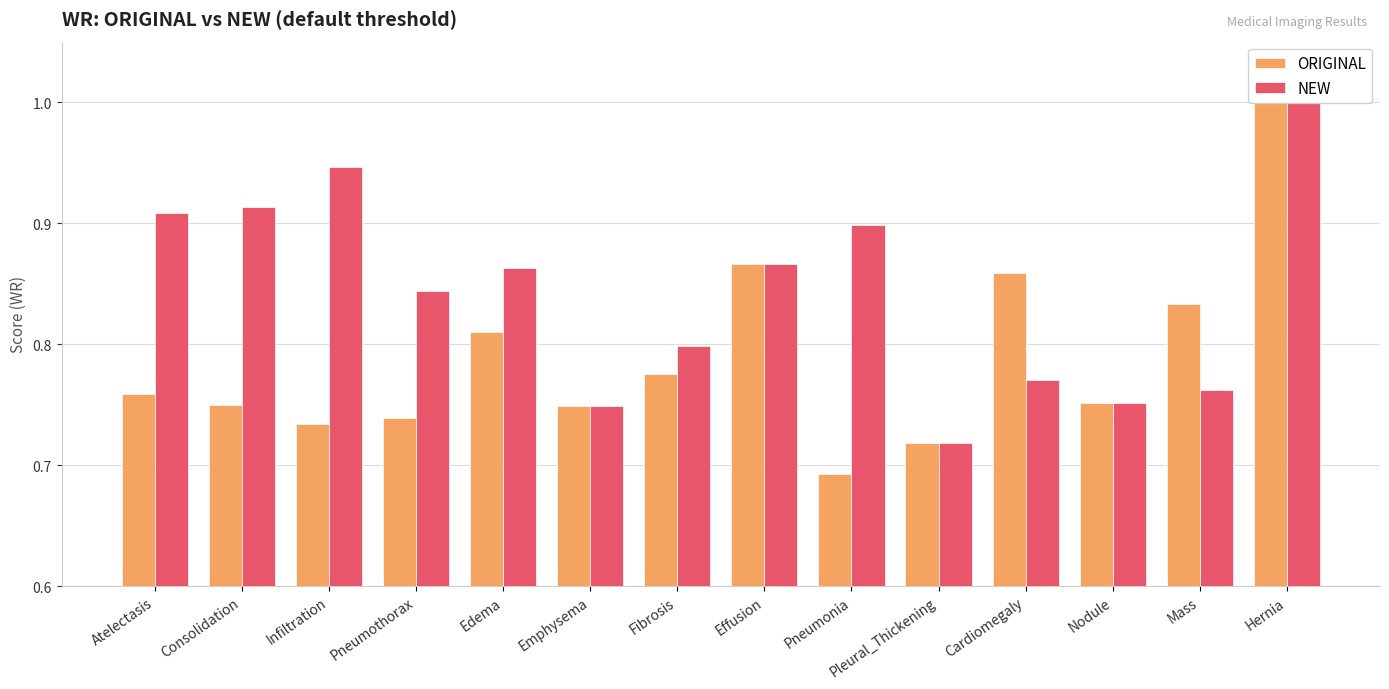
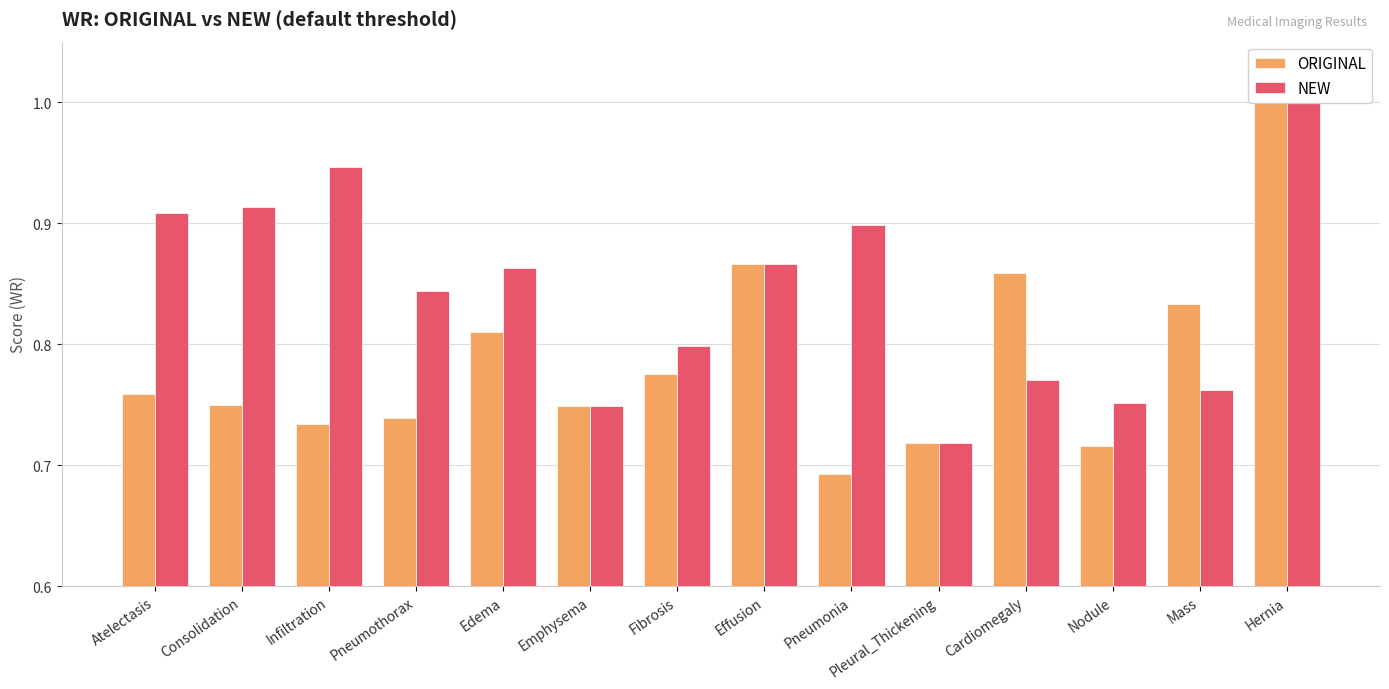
  {
    "ORIGINAL": {
      "Atelectasis": 0.759,
      "Consolidation": 0.750,
      "Infiltration": 0.734,
      "Pneumothorax": 0.739,
      "Edema": 0.810,
      "Emphysema": 0.749,
      "Fibrosis": 0.775,
      "Effusion": 0.866,
      "Pneumonia": 0.693,
      "Pleural_Thickening": 0.718,
      "Cardiomegaly": 0.859,
-     "Nodule": 0.751,
+     "Nodule": 0.716,
      "Mass": 0.833,
      "Hernia": 0.999
    },
    "NEW": {
      "Atelectasis": 0.908,
      "Consolidation": 0.913,
      "Infiltration": 0.946,
      "Pneumothorax": 0.844,
      "Edema": 0.863,
      "Emphysema": 0.749,
      "Fibrosis": 0.798,
      "Effusion": 0.866,
      "Pneumonia": 0.898,
      "Pleural_Thickening": 0.718,
      "Cardiomegaly": 0.770,
      "Nodule": 0.751,
      "Mass": 0.762,
      "Hernia": 0.999
    }
  }
